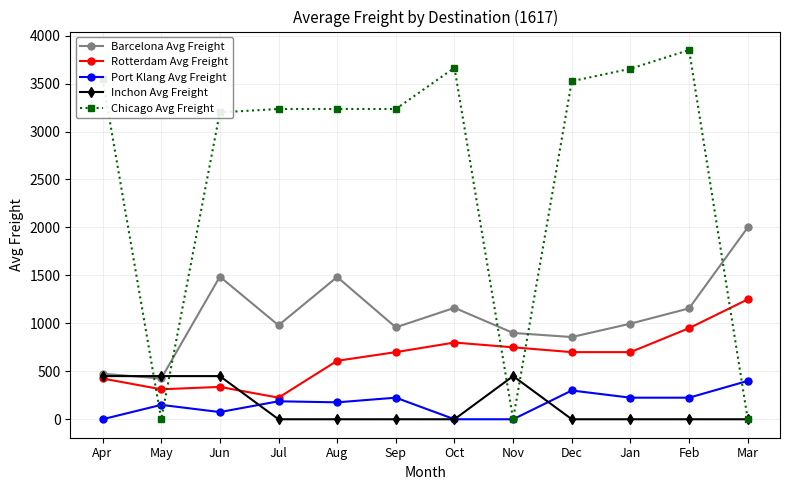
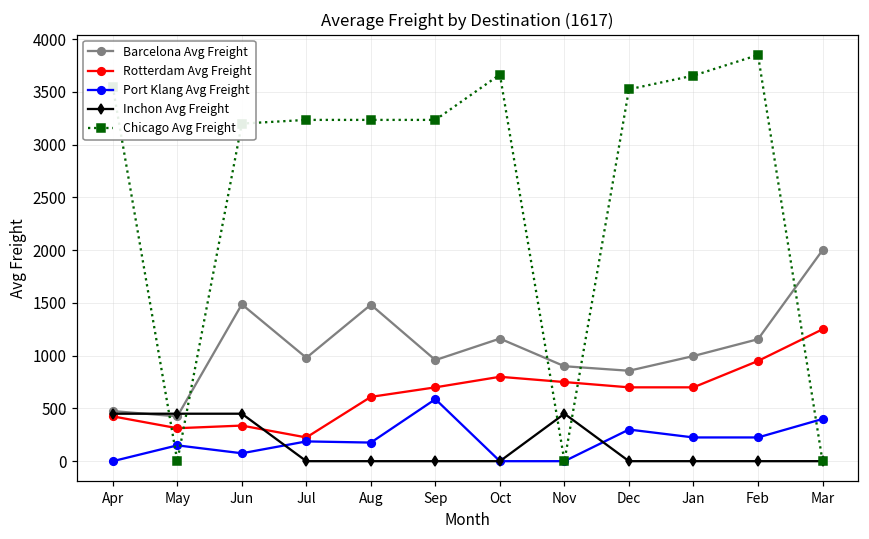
  {
    "Barcelona Avg Freight": {
      "Jun": 1500,
      "Jul": 1000,
      "Aug": 1500,
      "Sep": 1000,
      "Oct": 1200,
      "Nov": 900,
      "Dec": 900,
      "Jan": 1000,
      "Feb": 1200,
      "Mar": 2000
    },
    "Rotterdam Avg Freight": {
      "May": 300,
      "Jun": 300,
      "Jul": 200,
      "Aug": 600,
      "Sep": 700,
      "Oct": 800,
      "Nov": 800,
      "Dec": 700,
      "Jan": 700,
      "Feb": 1000,
      "Mar": 1300
    },
    "Port Klang Avg Freight": {
      "Apr": 0,
      "May": 200,
      "Jun": 100,
      "Jul": 200,
      "Aug": 200,
-     "Sep": 200,
+     "Sep": 600,
      "Dec": 300,
      "Jan": 200,
      "Feb": 200,
      "Mar": 400
    },
    "Inchon Avg Freight": {
      "Jun": 500,
      "Jul": 0,
      "Aug": 0,
      "Sep": 0,
      "Nov": 500,
      "Dec": 0,
      "Jan": 0,
      "Feb": 0
    },
    "Chicago Avg Freight": {
      "May": 0,
      "Jul": 3200,
      "Aug": 3200,
      "Sep": 3200,
      "Oct": 3700,
      "Dec": 3500,
      "Jan": 3700,
      "Feb": 3900
    }
  }
